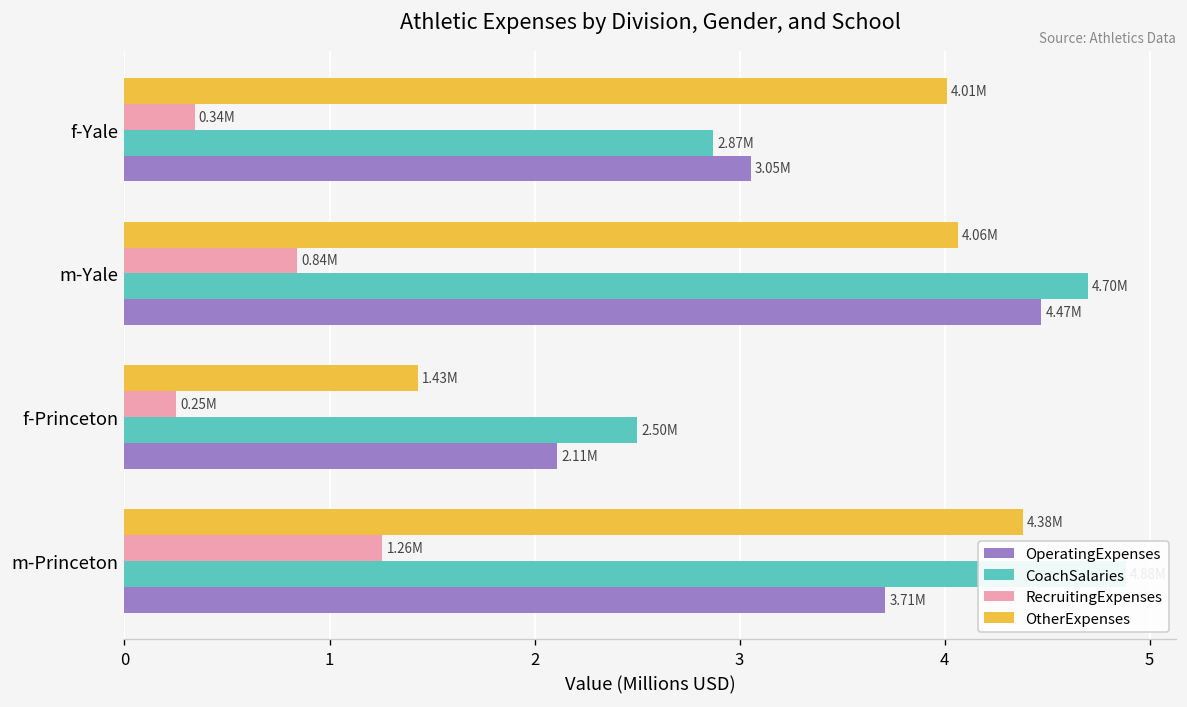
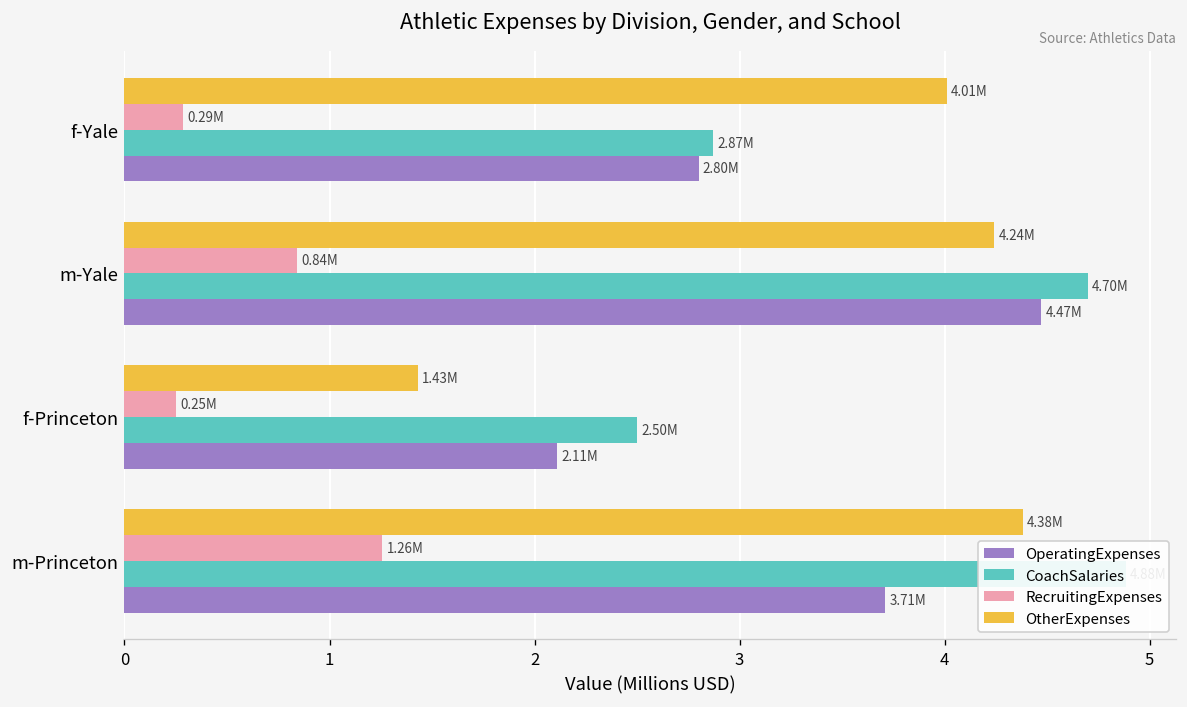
  {
    "OperatingExpenses": {
-     "f-Yale": "3.05M",
+     "f-Yale": "2.80M",
      "m-Yale": "4.47M",
      "f-Princeton": "2.11M",
      "m-Princeton": "3.71M"
    },
    "CoachSalaries": {
      "f-Yale": "2.87M",
      "m-Yale": "4.70M",
      "f-Princeton": "2.50M"
    },
    "RecruitingExpenses": {
-     "f-Yale": "0.34M",
+     "f-Yale": "0.29M",
      "m-Yale": "0.84M",
      "f-Princeton": "0.25M",
      "m-Princeton": "1.26M"
    },
    "OtherExpenses": {
      "f-Yale": "4.01M",
-     "m-Yale": "4.06M",
+     "m-Yale": "4.24M",
      "f-Princeton": "1.43M",
      "m-Princeton": "4.38M"
    }
  }
